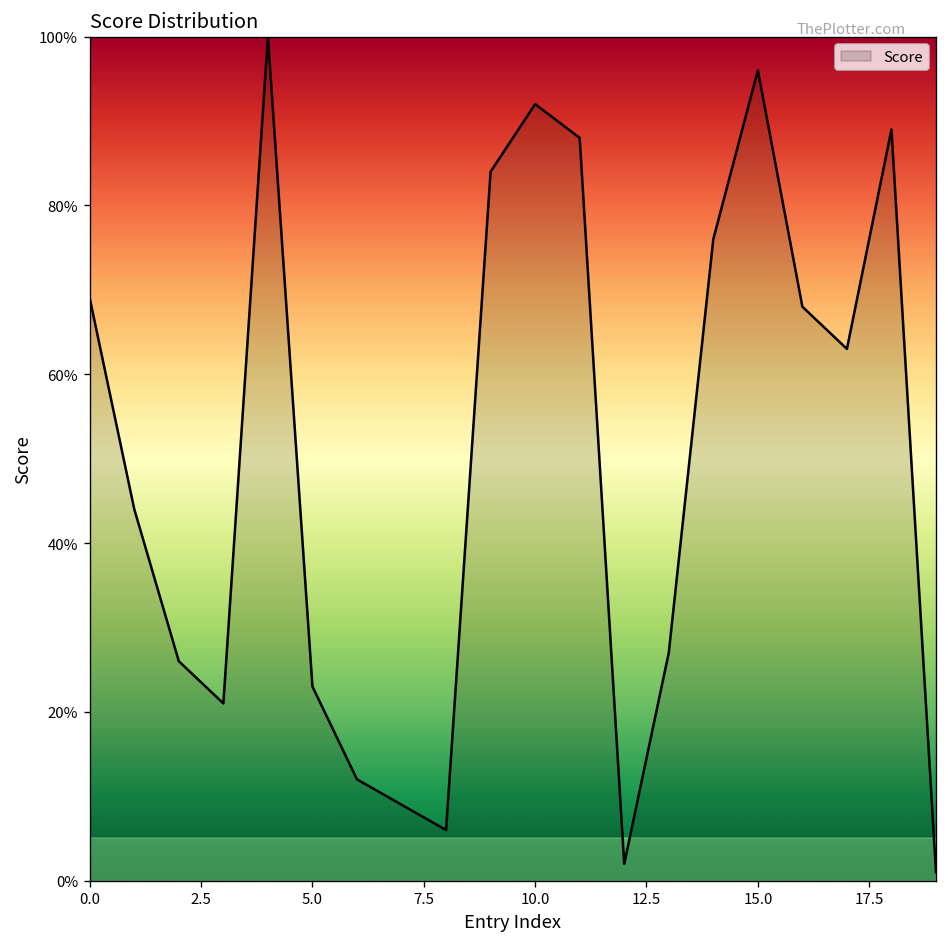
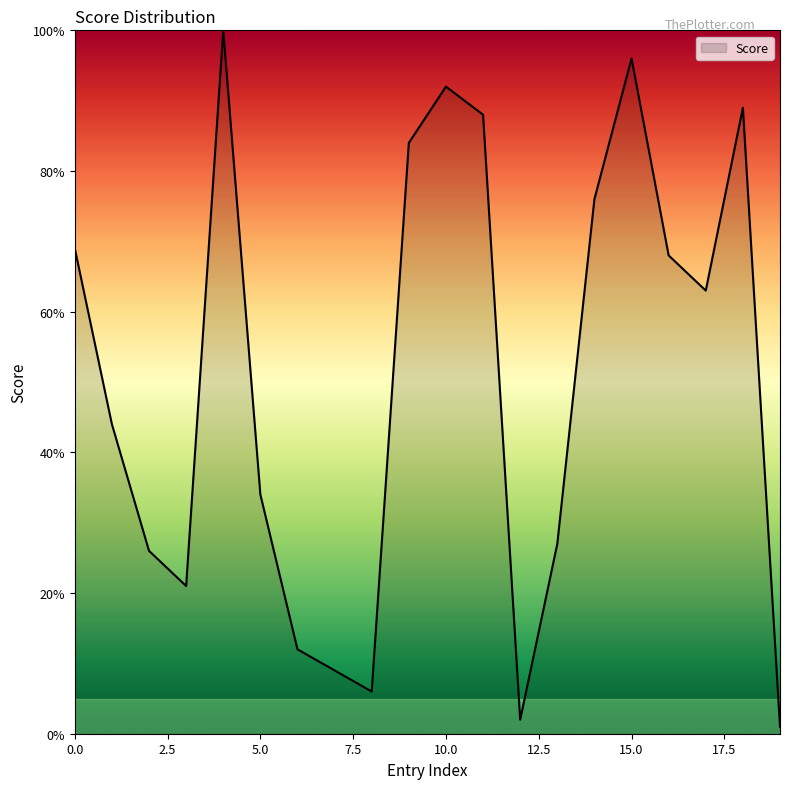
  {
    "0.0": "69%",
-   "5.0": "23%",
+   "5.0": "34%",
    "10.0": "92%",
    "15.0": "96%"
  }
